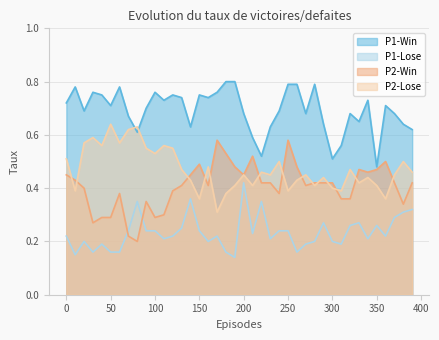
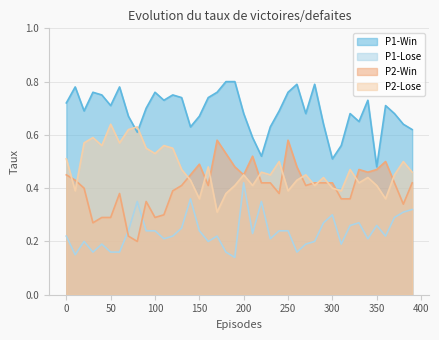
  {
    "P1-Win": {
      "0": 0.72,
      "50": 0.71,
      "100": 0.76,
-     "150": 0.75,
+     "150": 0.67,
      "200": 0.68,
-     "250": 0.79,
+     "250": 0.76,
      "300": 0.51,
      "350": 0.48
    },
    "P1-Lose": {
      "0": 0.22,
      "50": 0.16,
      "100": 0.24,
      "150": 0.24,
      "200": 0.42,
      "250": 0.24,
-     "300": 0.2,
+     "300": 0.3,
      "350": 0.26
    }
  }
